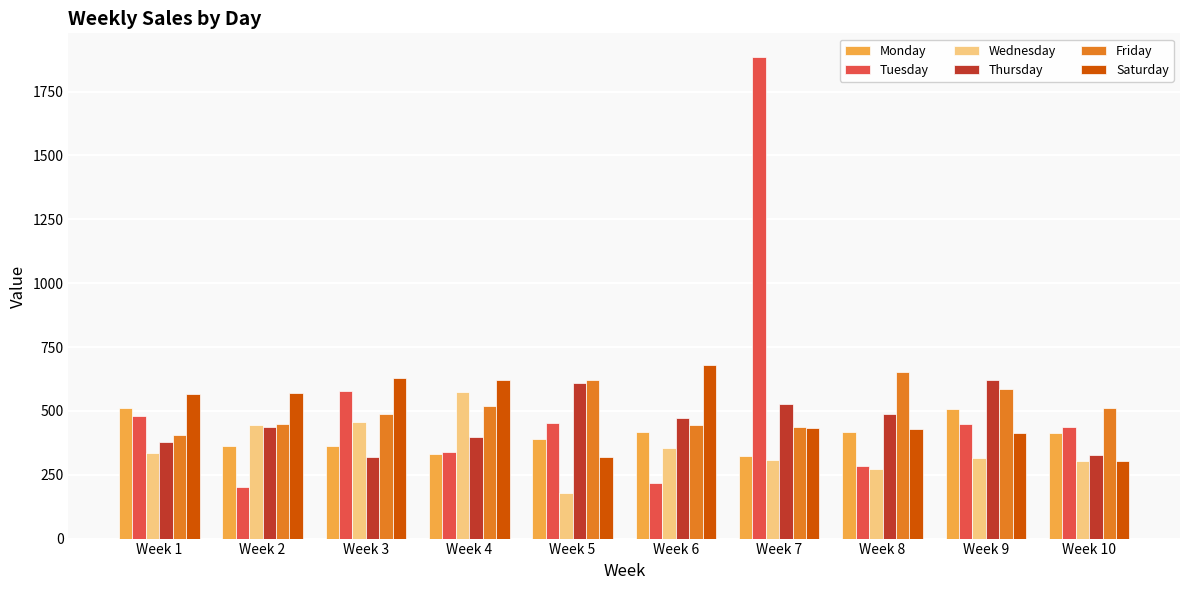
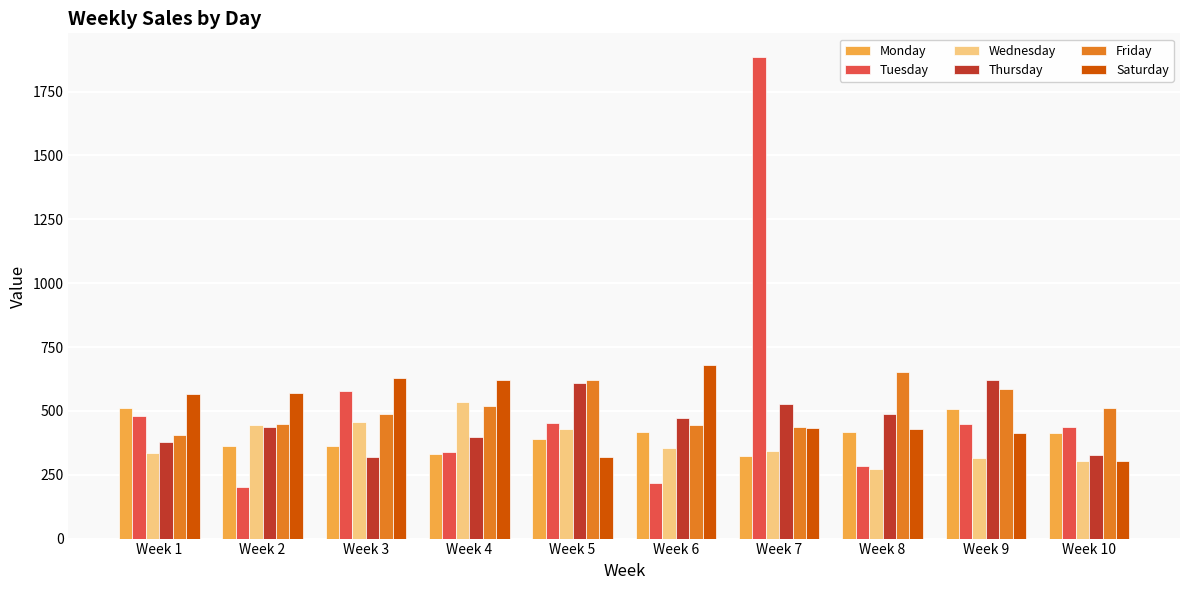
  {
    "Wednesday": {
      "Week 1": 330,
      "Week 2": 440,
      "Week 3": 460,
-     "Week 4": 570,
-     "Week 5": 180,
+     "Week 4": 540,
+     "Week 5": 430,
      "Week 6": 360,
-     "Week 7": 310,
+     "Week 7": 340,
      "Week 8": 270,
      "Week 9": 320,
      "Week 10": 310
    }
  }
